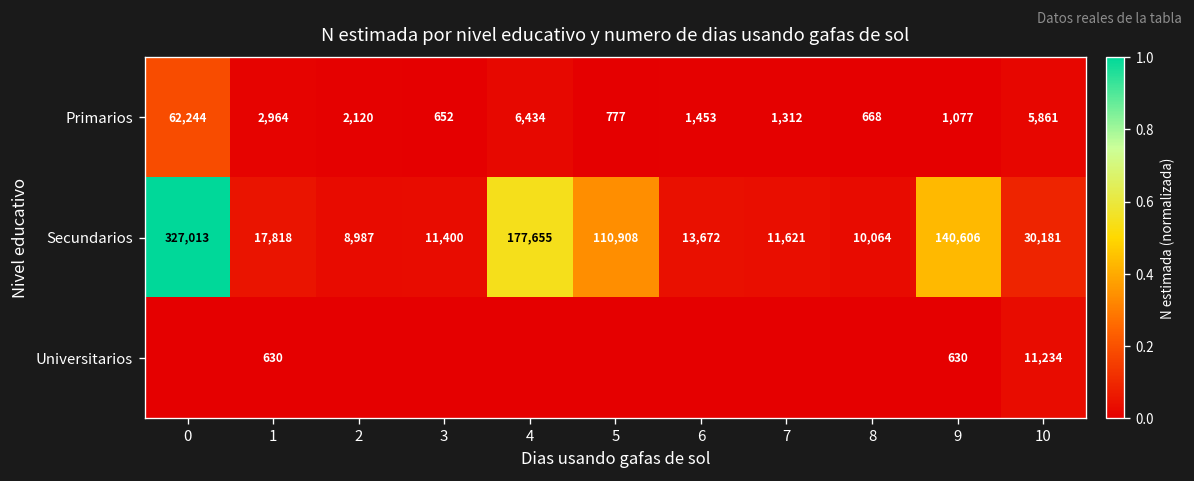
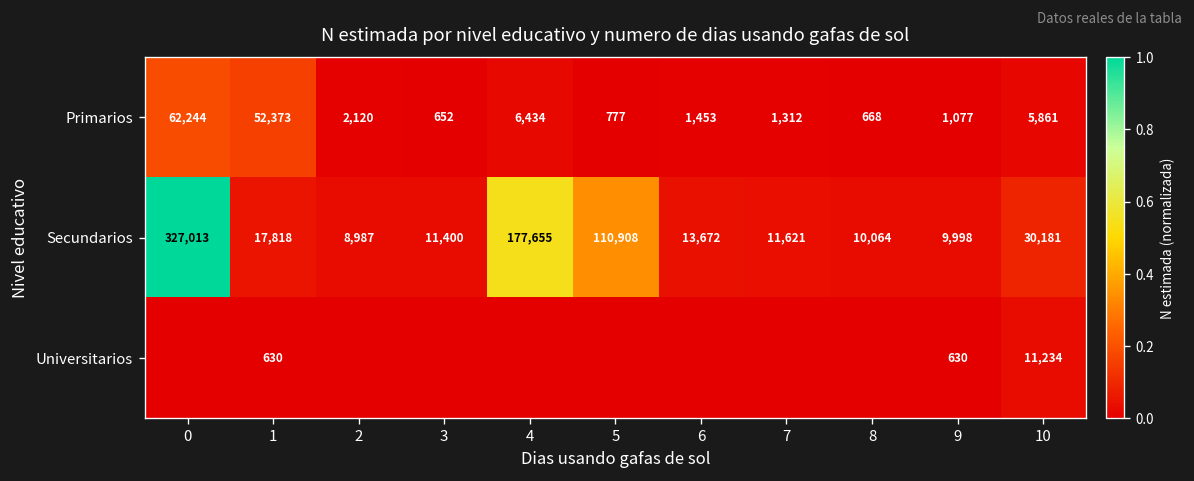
  {
    "Primarios": {
      "0": "62,244",
-     "1": "2,964",
+     "1": "52,373",
      "2": "2,120",
      "3": "652",
      "4": "6,434",
      "5": "777",
      "6": "1,453",
      "7": "1,312",
      "8": "668",
      "9": "1,077",
      "10": "5,861"
    },
    "Secundarios": {
      "0": "327,013",
      "1": "17,818",
      "2": "8,987",
      "3": "11,400",
      "4": "177,655",
      "5": "110,908",
      "6": "13,672",
      "7": "11,621",
      "8": "10,064",
-     "9": "140,606",
+     "9": "9,998",
      "10": "30,181"
    },
    "Universitarios": {
      "1": "630",
      "9": "630",
      "10": "11,234"
    }
  }
